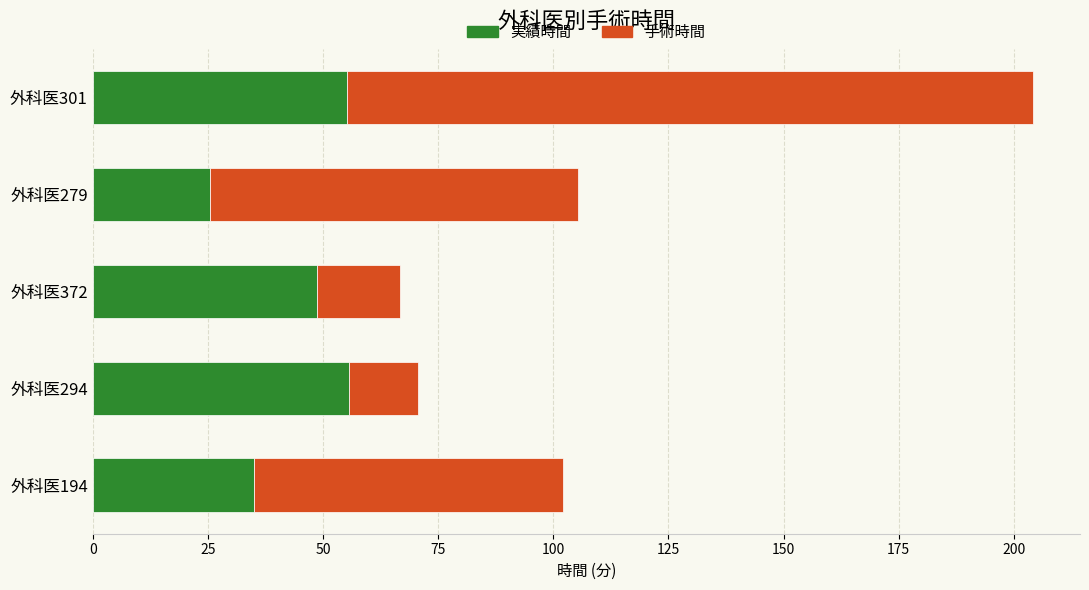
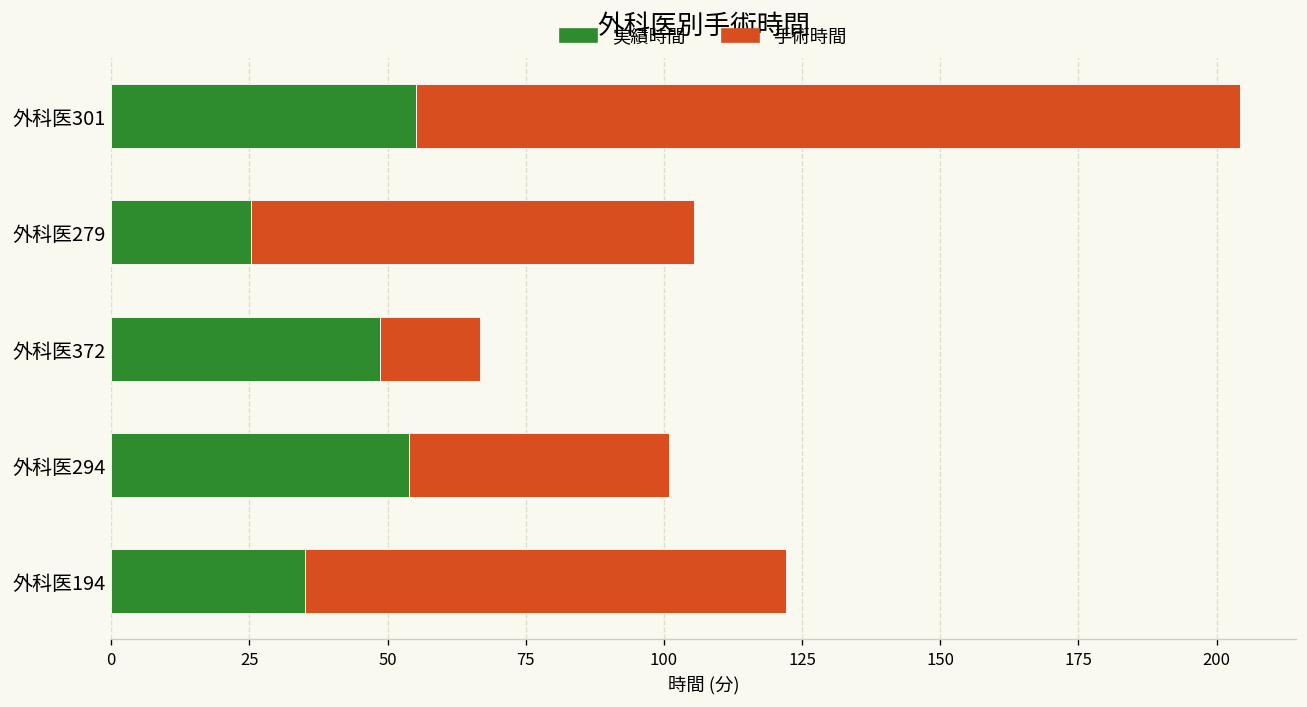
  {
    "実績時間": {
      "外科医301": 55,
      "外科医279": 25,
      "外科医372": 49,
-     "外科医294": 56,
+     "外科医294": 54,
      "外科医194": 35
    },
    "手術時間": {
      "外科医301": 149,
      "外科医279": 80,
      "外科医372": 18,
-     "外科医294": 15,
-     "外科医194": 67
+     "外科医294": 47,
+     "外科医194": 87
    }
  }
